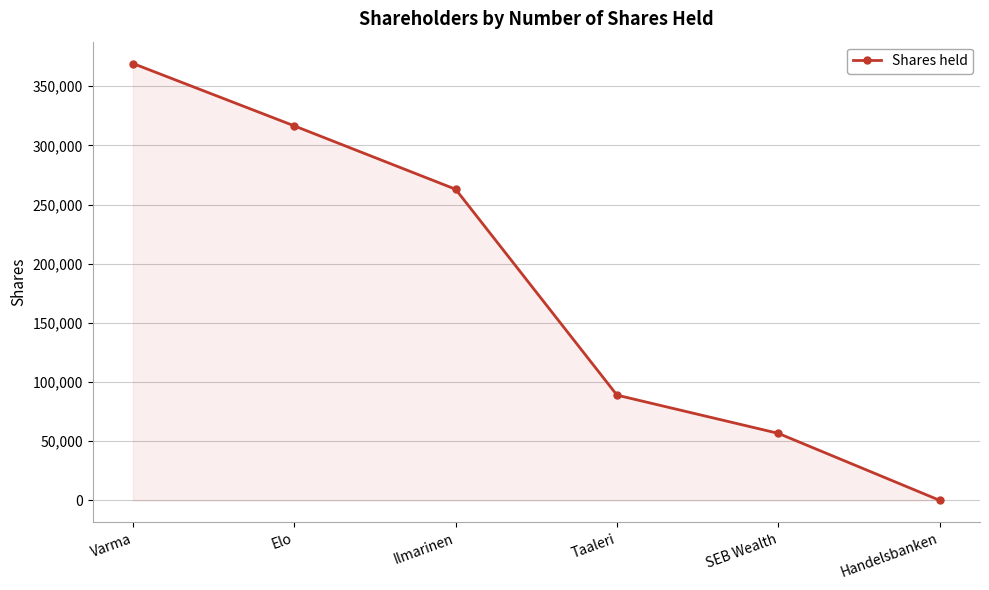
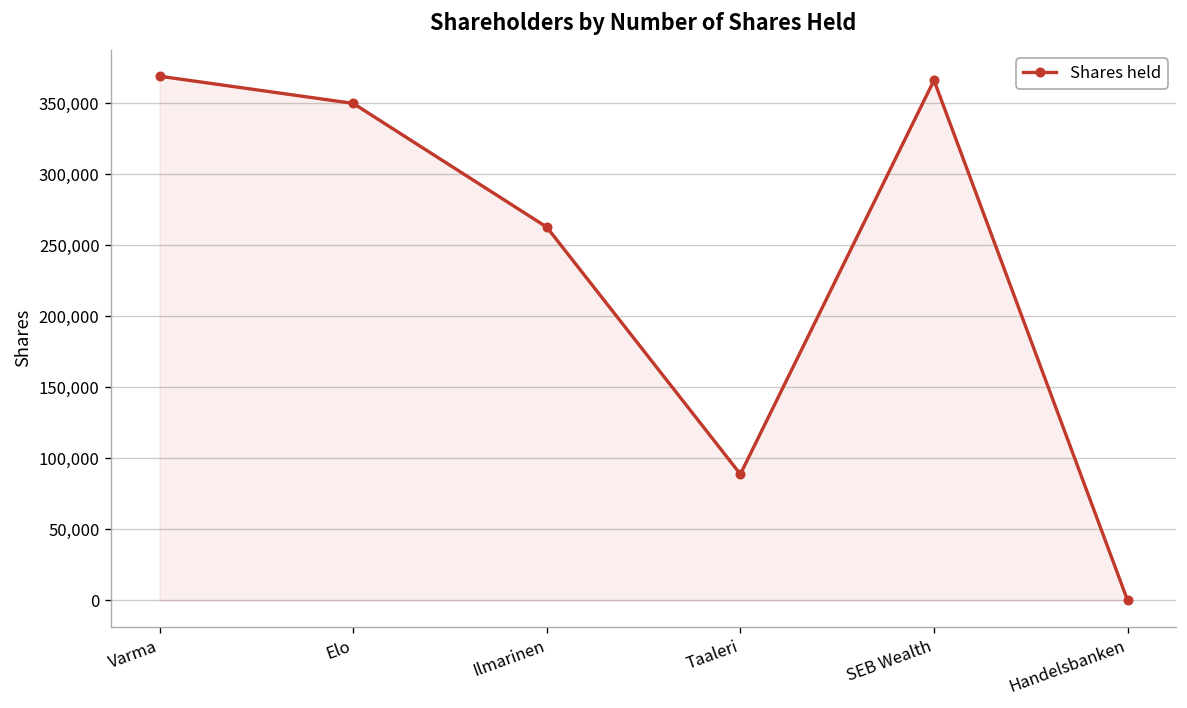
  {
    "Varma": "369,000",
-   "Elo": "316,000",
+   "Elo": "350,000",
    "Ilmarinen": "263,000",
    "Taaleri": "89,000",
-   "SEB Wealth": "57,000",
+   "SEB Wealth": "366,000",
    "Handelsbanken": "0"
  }
